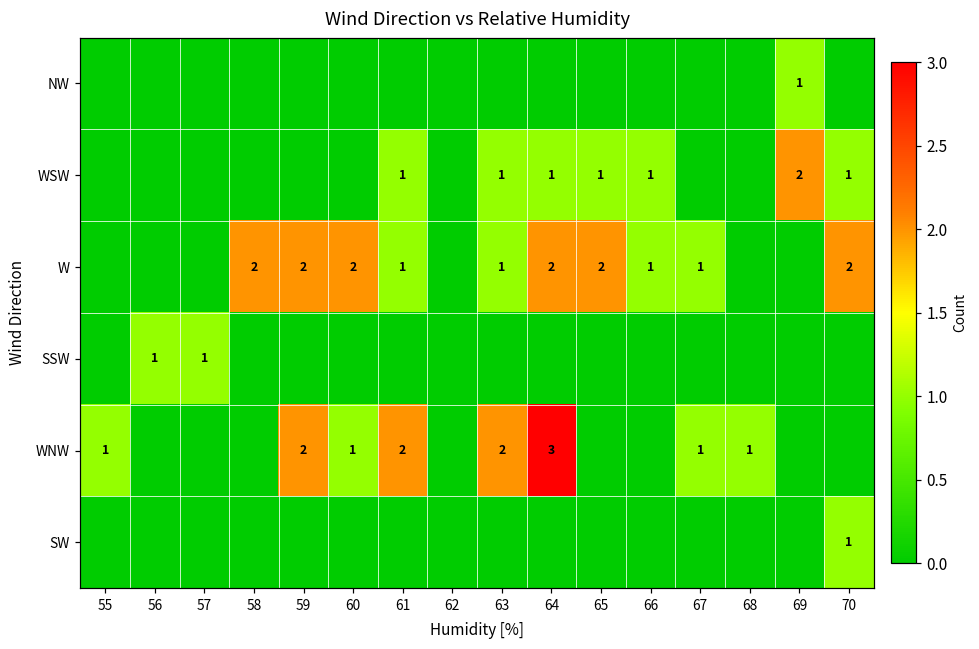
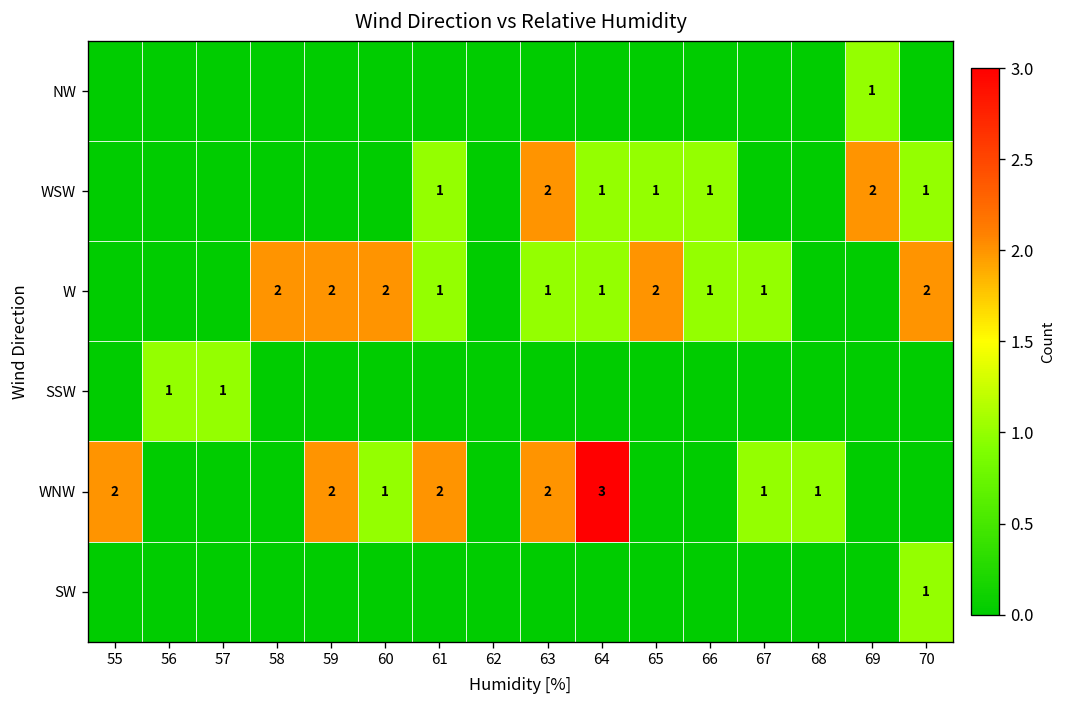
  {
    "NW": {
      "69": 1
    },
    "WSW": {
      "61": 1,
-     "63": 1,
+     "63": 2,
      "64": 1,
      "65": 1,
      "66": 1,
      "69": 2,
      "70": 1
    },
    "W": {
      "58": 2,
      "59": 2,
      "60": 2,
      "61": 1,
      "63": 1,
-     "64": 2,
+     "64": 1,
      "65": 2,
      "66": 1,
      "67": 1,
      "70": 2
    },
    "SSW": {
      "56": 1,
      "57": 1
    },
    "WNW": {
-     "55": 1,
+     "55": 2,
      "59": 2,
      "60": 1,
      "61": 2,
      "63": 2,
      "64": 3,
      "67": 1,
      "68": 1
    },
    "SW": {
      "70": 1
    }
  }
